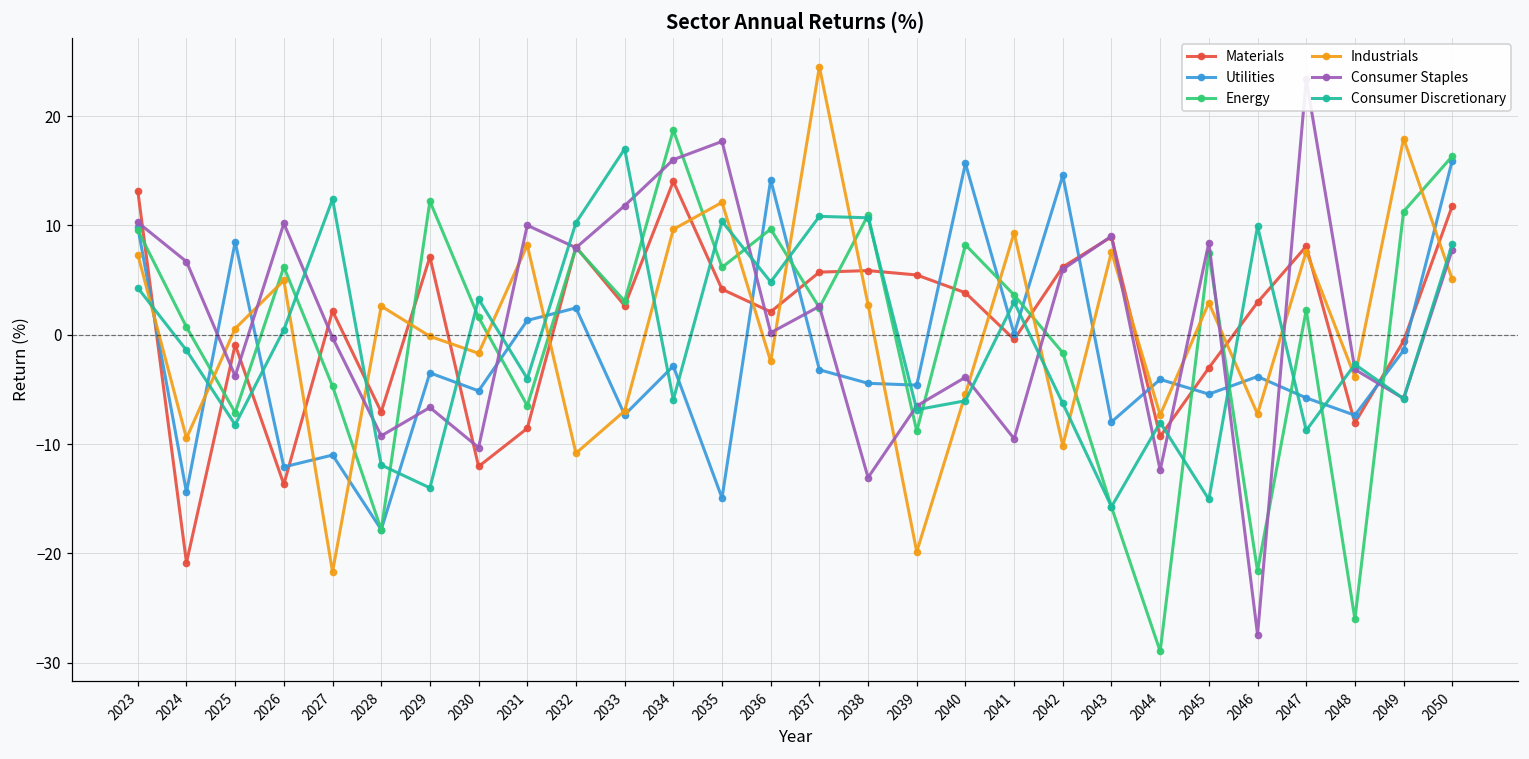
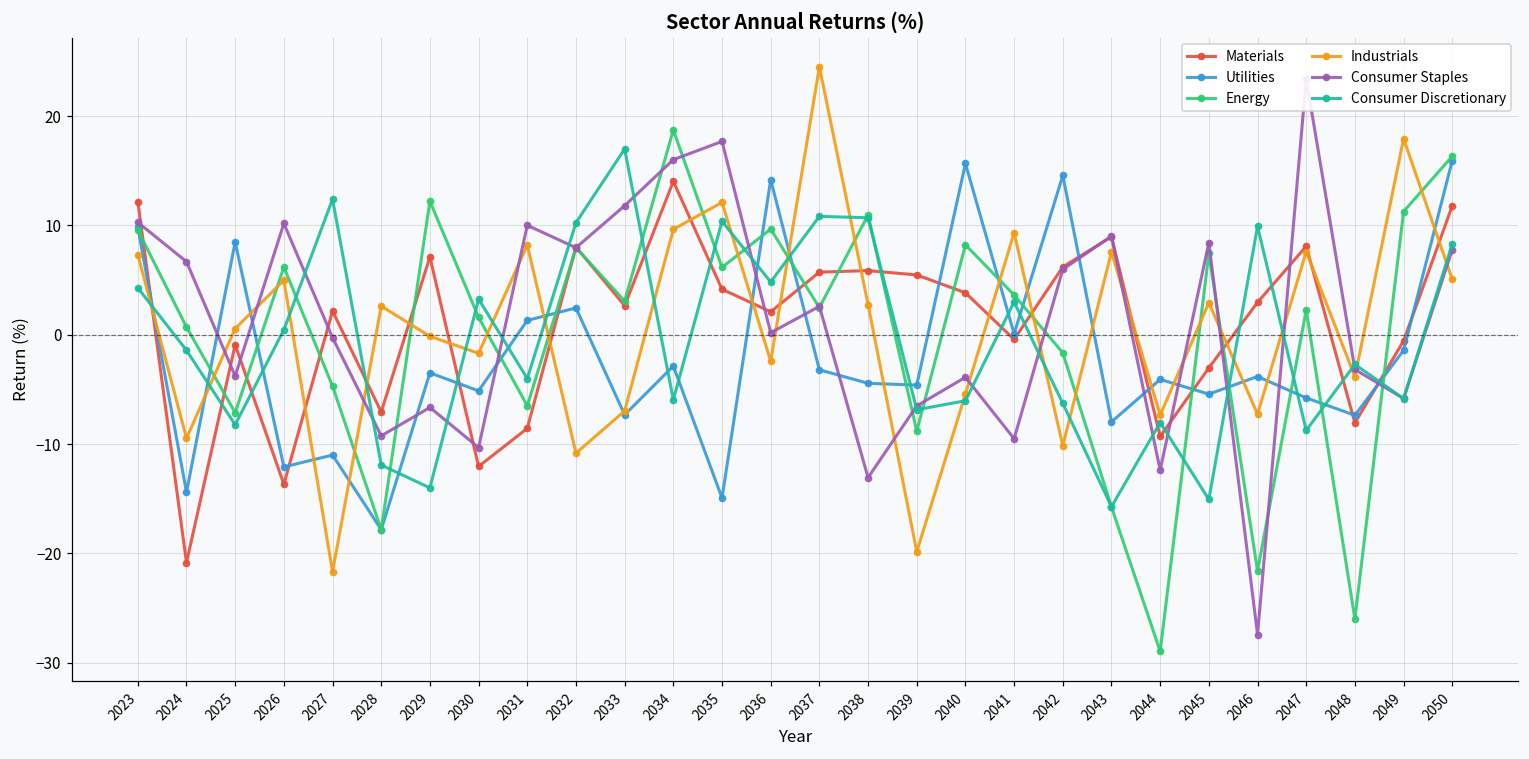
  {
    "Materials": {
-     "2023": 13,
+     "2023": 12,
      "2024": -21,
      "2025": -1,
      "2026": -14,
      "2027": 2,
      "2028": -7,
      "2029": 7,
      "2030": -12,
      "2031": -9,
      "2033": 3,
      "2034": 14,
      "2035": 4,
      "2036": 2,
      "2037": 6,
      "2038": 6,
      "2039": 5,
      "2040": 4,
      "2041": 0,
      "2044": -9,
      "2045": -3,
      "2046": 3,
      "2047": 8,
      "2048": -8,
      "2049": -1,
      "2050": 12
    },
    "Utilities": {
      "2024": -14,
      "2025": 8,
      "2026": -12,
      "2027": -11,
      "2029": -3,
      "2030": -5,
      "2031": 1,
      "2032": 2,
      "2033": -7,
      "2034": -3,
      "2035": -15,
      "2036": 14,
      "2037": -3,
      "2038": -4,
      "2039": -5,
      "2040": 16,
      "2041": 0,
      "2042": 15,
      "2043": -8,
      "2044": -4,
      "2045": -5,
      "2046": -4,
      "2047": -6,
      "2048": -7,
      "2049": -1,
      "2050": 16
    },
    "Industrials": {
      "2023": 7,
      "2024": -9,
      "2025": 1,
      "2026": 5,
      "2027": -22,
      "2028": 3,
      "2029": 0,
      "2030": -2,
      "2031": 8,
      "2032": -11,
      "2033": -7,
      "2034": 10,
      "2035": 12,
      "2036": -2,
      "2037": 25,
      "2038": 3,
      "2039": -20,
      "2040": -5,
      "2041": 9,
      "2042": -10,
      "2043": 8,
      "2044": -7,
      "2045": 3,
      "2046": -7,
      "2047": 8,
      "2048": -4,
      "2049": 18,
      "2050": 5
    },
    "Consumer Staples": {
      "2023": 10,
      "2024": 7,
      "2025": -4,
      "2026": 10,
      "2027": 0,
      "2028": -9,
      "2029": -7,
      "2030": -10,
      "2031": 10,
      "2033": 12,
      "2034": 16,
      "2035": 18,
      "2036": 0,
      "2038": -13,
      "2039": -7,
      "2040": -4,
      "2041": -10,
      "2044": -12,
      "2045": 8,
      "2046": -27,
      "2048": -3,
      "2050": 8
    }
  }
